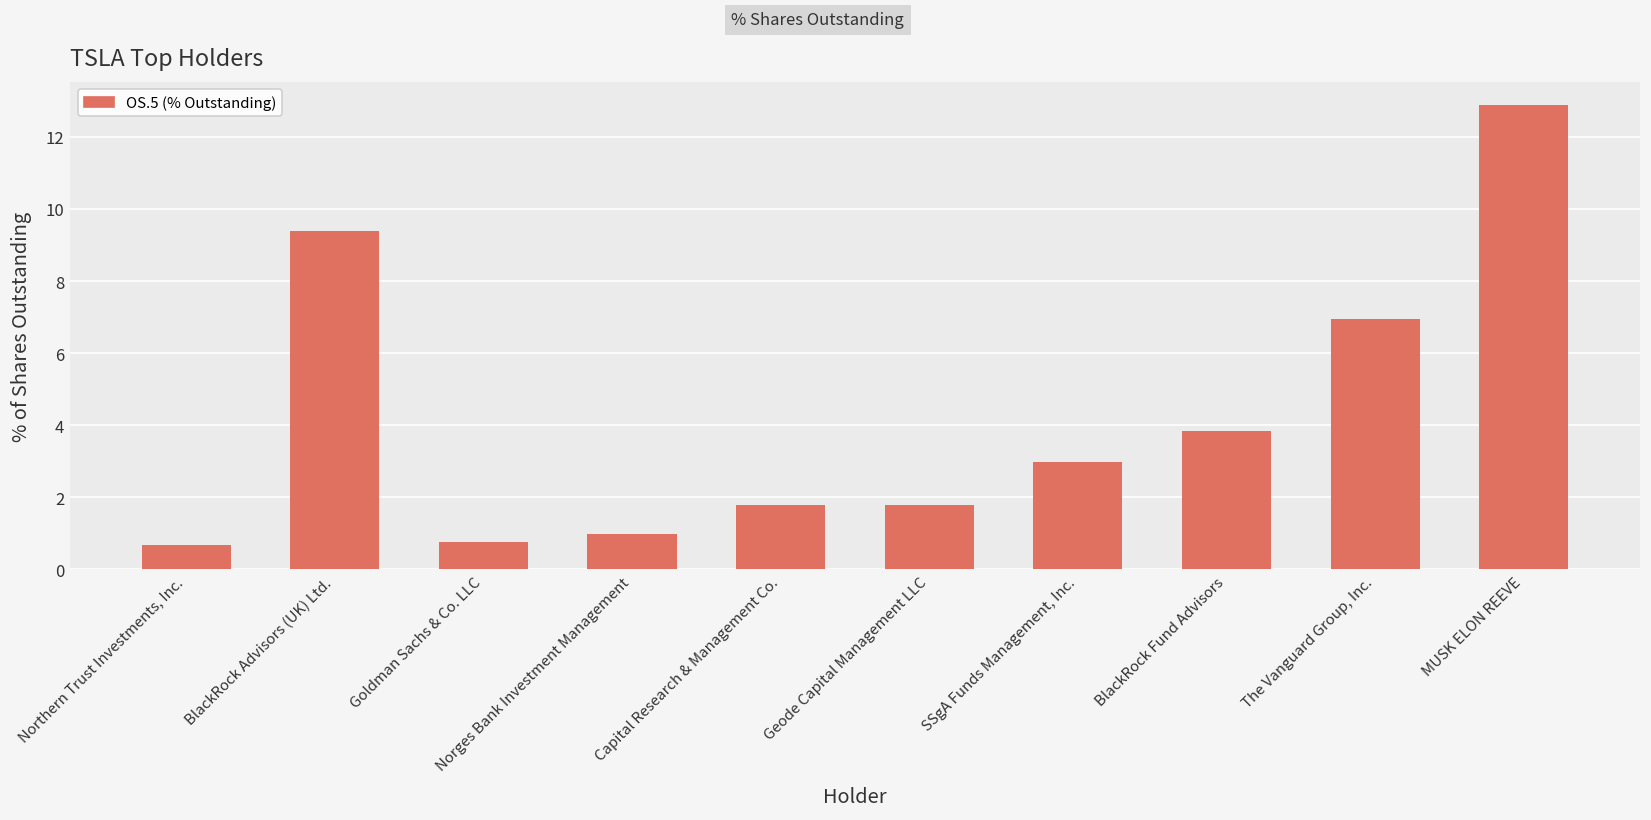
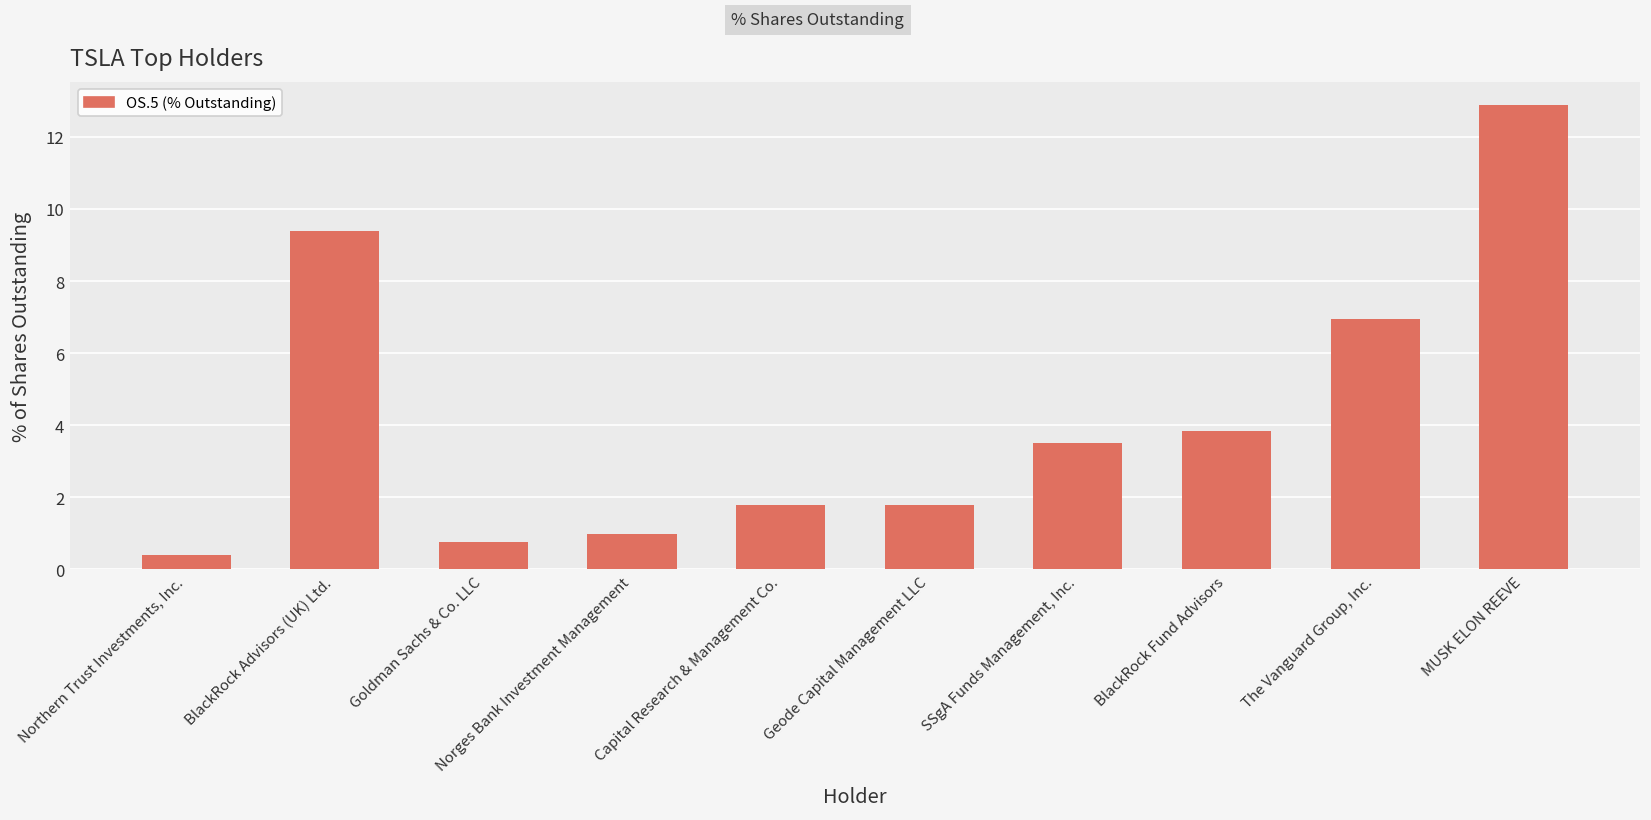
  {
-   "Northern Trust Investments, Inc.": 0.7,
+   "Northern Trust Investments, Inc.": 0.4,
    "BlackRock Advisors (UK) Ltd.": 9.4,
    "Goldman Sachs & Co. LLC": 0.8,
    "Norges Bank Investment Management": 1.0,
    "Capital Research & Management Co.": 1.8,
    "Geode Capital Management LLC": 1.8,
-   "SSgA Funds Management, Inc.": 3.0,
+   "SSgA Funds Management, Inc.": 3.5,
    "BlackRock Fund Advisors": 3.9,
    "The Vanguard Group, Inc.": 6.9,
    "MUSK ELON REEVE": 12.9
  }
